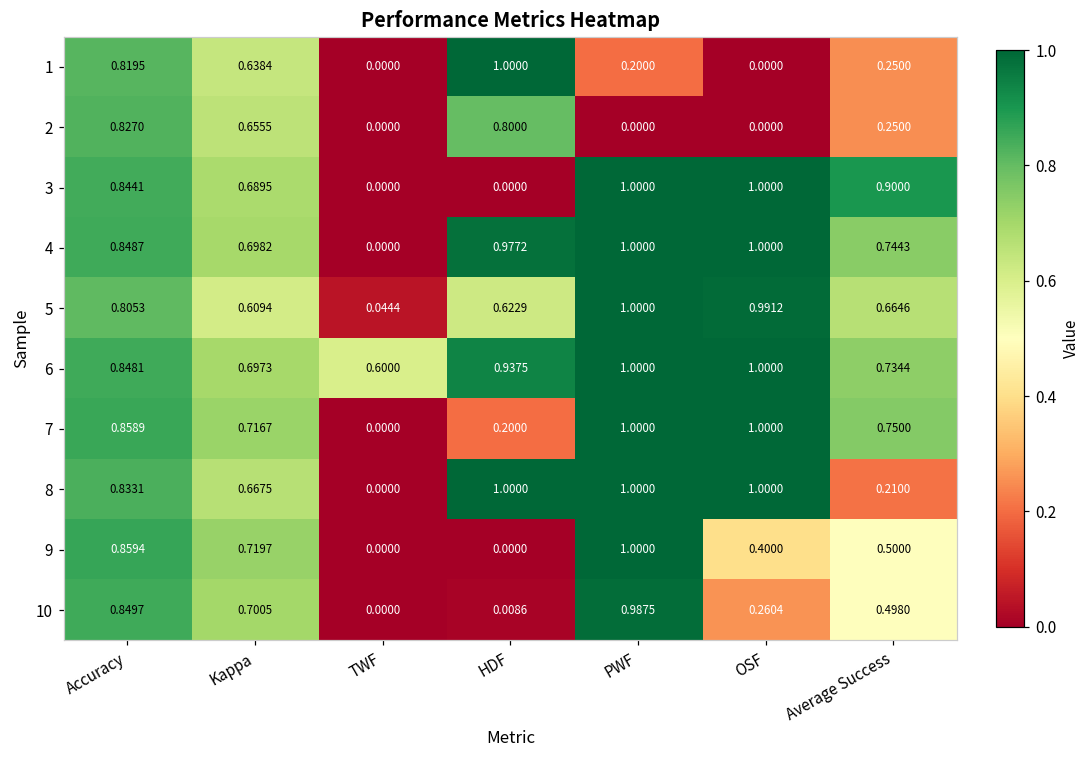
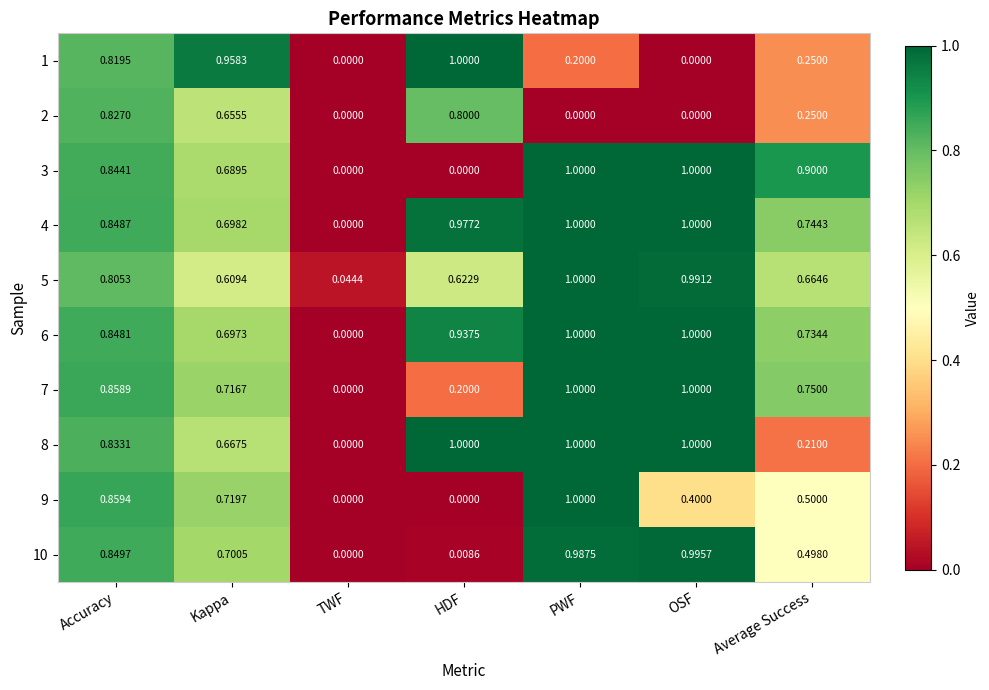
  {
    "1": {
      "Accuracy": 0.8195,
-     "Kappa": 0.6384,
+     "Kappa": 0.9583,
      "TWF": 0.0000,
      "HDF": 1.0000,
      "PWF": 0.2000,
      "OSF": 0.0000,
      "Average Success": 0.2500
    },
    "2": {
      "Accuracy": 0.8270,
      "Kappa": 0.6555,
      "TWF": 0.0000,
      "HDF": 0.8000,
      "PWF": 0.0000,
      "OSF": 0.0000,
      "Average Success": 0.2500
    },
    "3": {
      "Accuracy": 0.8441,
      "Kappa": 0.6895,
      "TWF": 0.0000,
      "HDF": 0.0000,
      "PWF": 1.0000,
      "OSF": 1.0000,
      "Average Success": 0.9000
    },
    "4": {
      "Accuracy": 0.8487,
      "Kappa": 0.6982,
      "TWF": 0.0000,
      "HDF": 0.9772,
      "PWF": 1.0000,
      "OSF": 1.0000,
      "Average Success": 0.7443
    },
    "5": {
      "Accuracy": 0.8053,
      "Kappa": 0.6094,
      "TWF": 0.0444,
      "HDF": 0.6229,
      "PWF": 1.0000,
      "OSF": 0.9912,
      "Average Success": 0.6646
    },
    "6": {
      "Accuracy": 0.8481,
      "Kappa": 0.6973,
-     "TWF": 0.6000,
+     "TWF": 0.0000,
      "HDF": 0.9375,
      "PWF": 1.0000,
      "OSF": 1.0000,
      "Average Success": 0.7344
    },
    "7": {
      "Accuracy": 0.8589,
      "Kappa": 0.7167,
      "TWF": 0.0000,
      "HDF": 0.2000,
      "PWF": 1.0000,
      "OSF": 1.0000,
      "Average Success": 0.7500
    },
    "8": {
      "Accuracy": 0.8331,
      "Kappa": 0.6675,
      "TWF": 0.0000,
      "HDF": 1.0000,
      "PWF": 1.0000,
      "OSF": 1.0000,
      "Average Success": 0.2100
    },
    "9": {
      "Accuracy": 0.8594,
      "Kappa": 0.7197,
      "TWF": 0.0000,
      "HDF": 0.0000,
      "PWF": 1.0000,
      "OSF": 0.4000,
      "Average Success": 0.5000
    },
    "10": {
      "Accuracy": 0.8497,
      "Kappa": 0.7005,
      "TWF": 0.0000,
      "HDF": 0.0086,
      "PWF": 0.9875,
-     "OSF": 0.2604,
+     "OSF": 0.9957,
      "Average Success": 0.4980
    }
  }
